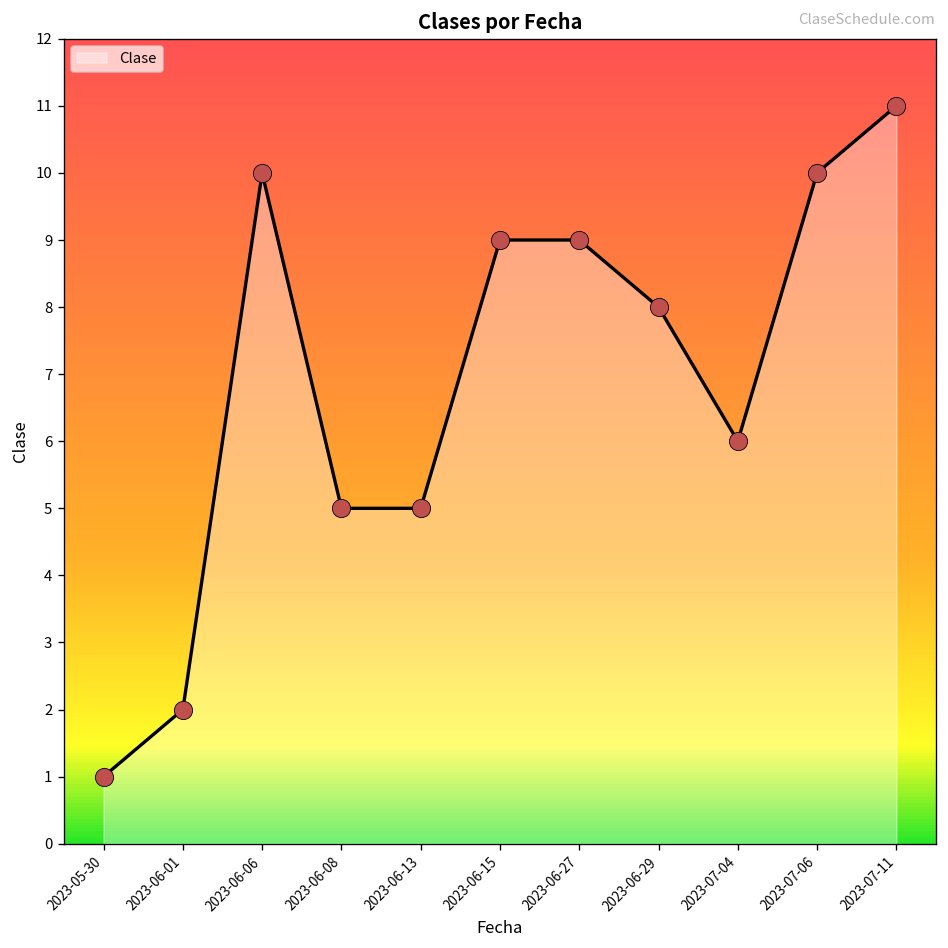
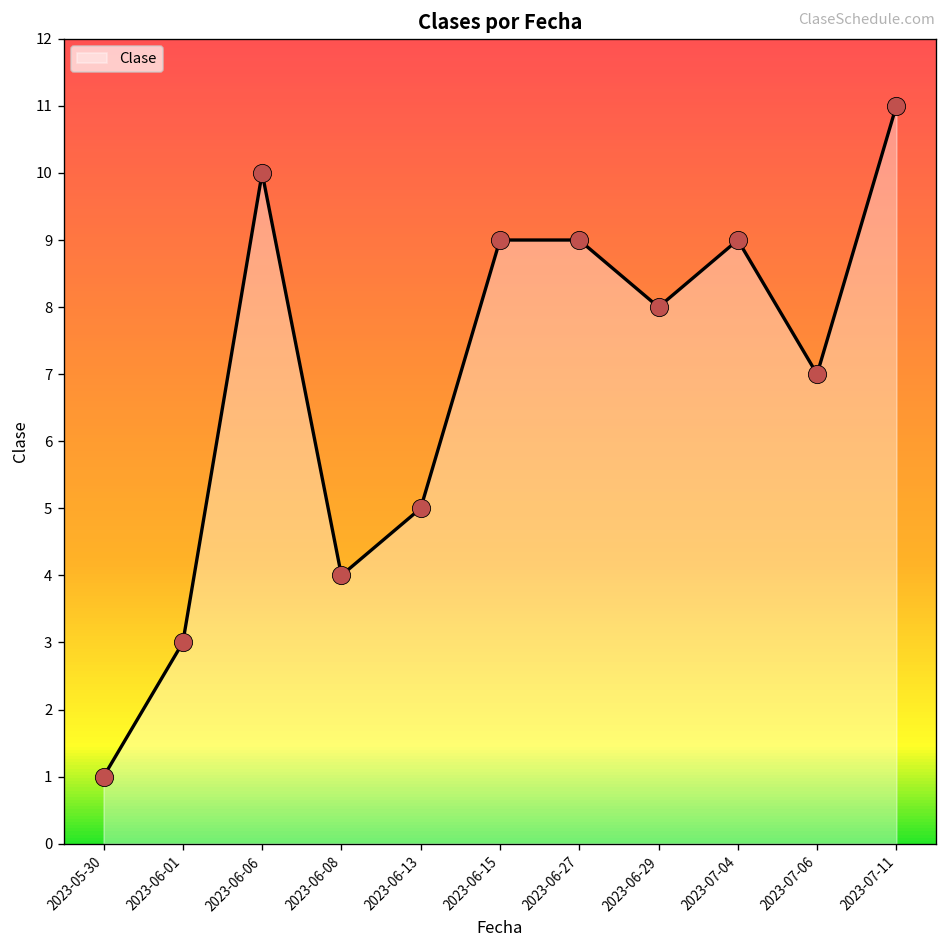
  {
    "2023-05-30": 1,
-   "2023-06-01": 2,
+   "2023-06-01": 3,
    "2023-06-06": 10,
-   "2023-06-08": 5,
+   "2023-06-08": 4,
    "2023-06-13": 5,
    "2023-06-15": 9,
    "2023-06-27": 9,
    "2023-06-29": 8,
-   "2023-07-04": 6,
-   "2023-07-06": 10,
+   "2023-07-04": 9,
+   "2023-07-06": 7,
    "2023-07-11": 11
  }
